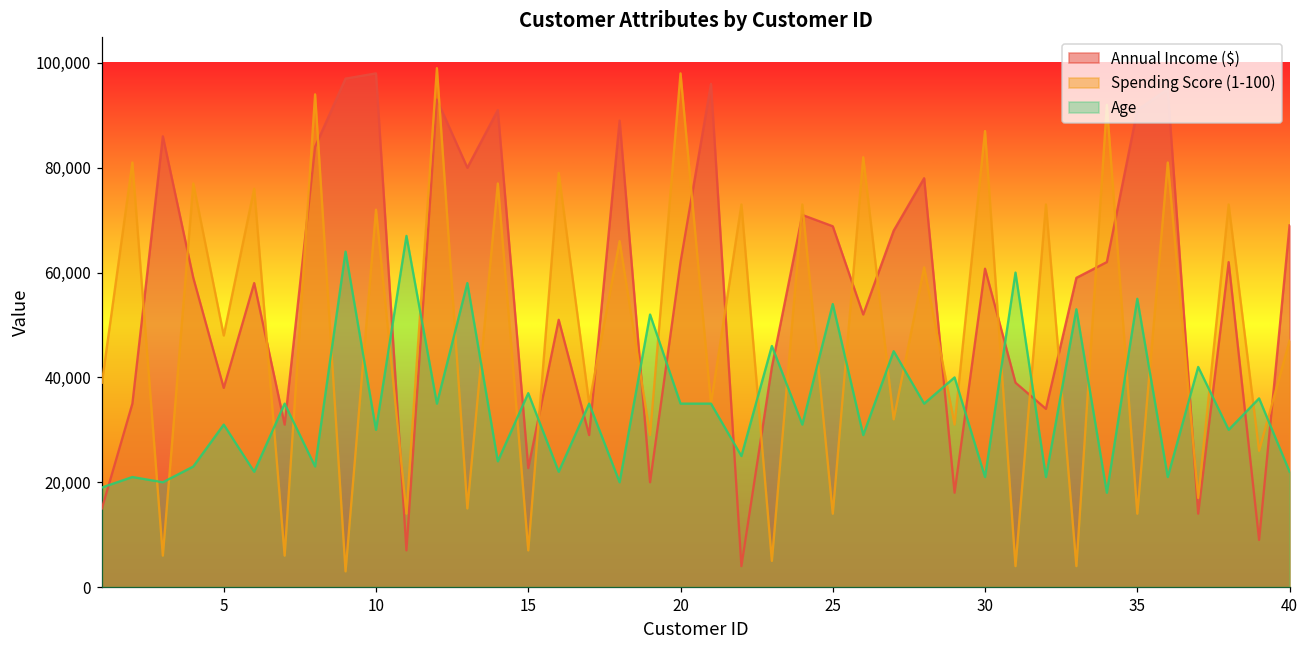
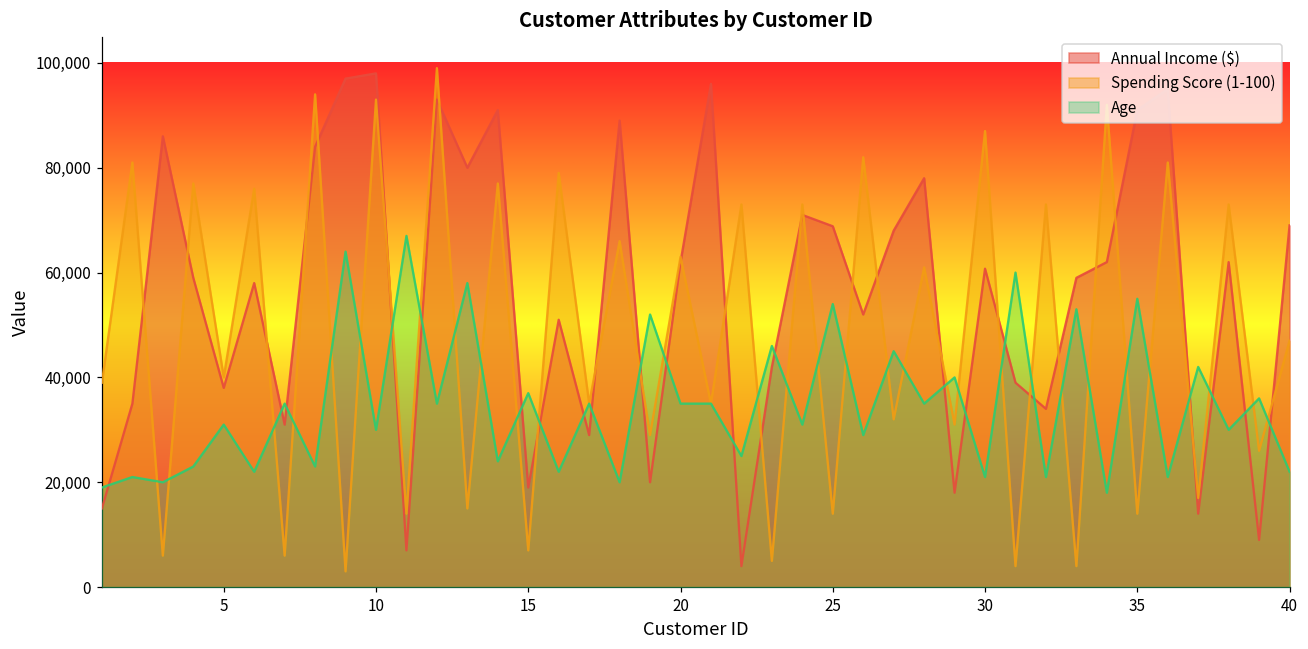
  {
    "Annual Income ($)": {
      "5": "38,000",
      "10": "98,000",
-     "15": "23,000",
+     "15": "19,000",
      "20": "62,000",
      "25": "69,000",
      "30": "61,000",
      "40": "69,000"
    },
    "Spending Score (1-100)": {
-     "5": "48,000",
-     "10": "72,000",
+     "5": "40,000",
+     "10": "93,000",
      "15": "7,000",
-     "20": "98,000",
+     "20": "63,000",
      "25": "14,000",
      "30": "87,000",
      "35": "14,000",
      "40": "47,000"
    },
    "Age": {
      "5": "31,000",
      "10": "30,000",
      "15": "37,000",
      "20": "35,000",
      "25": "54,000",
      "30": "21,000",
      "35": "55,000",
      "40": "22,000"
    }
  }
